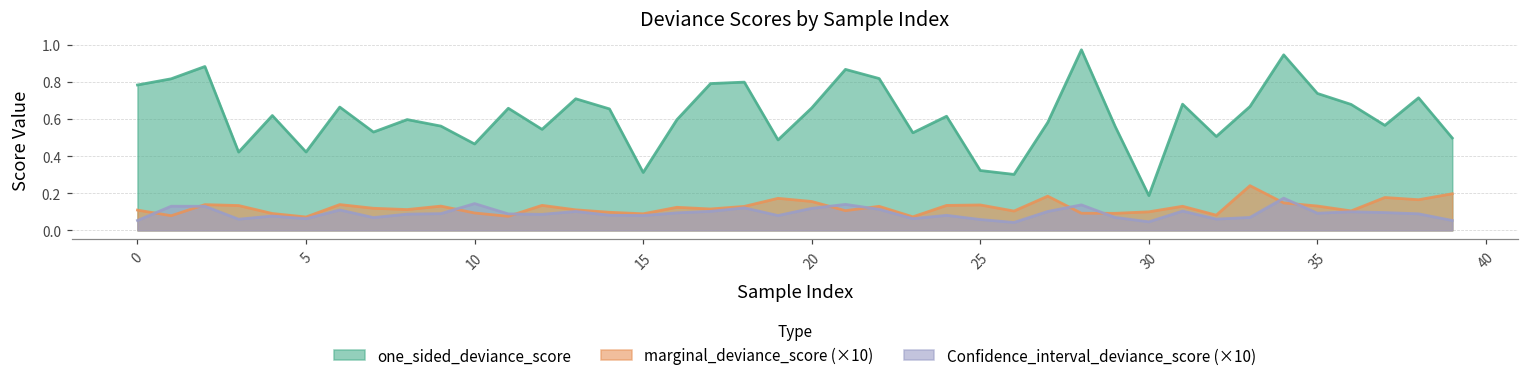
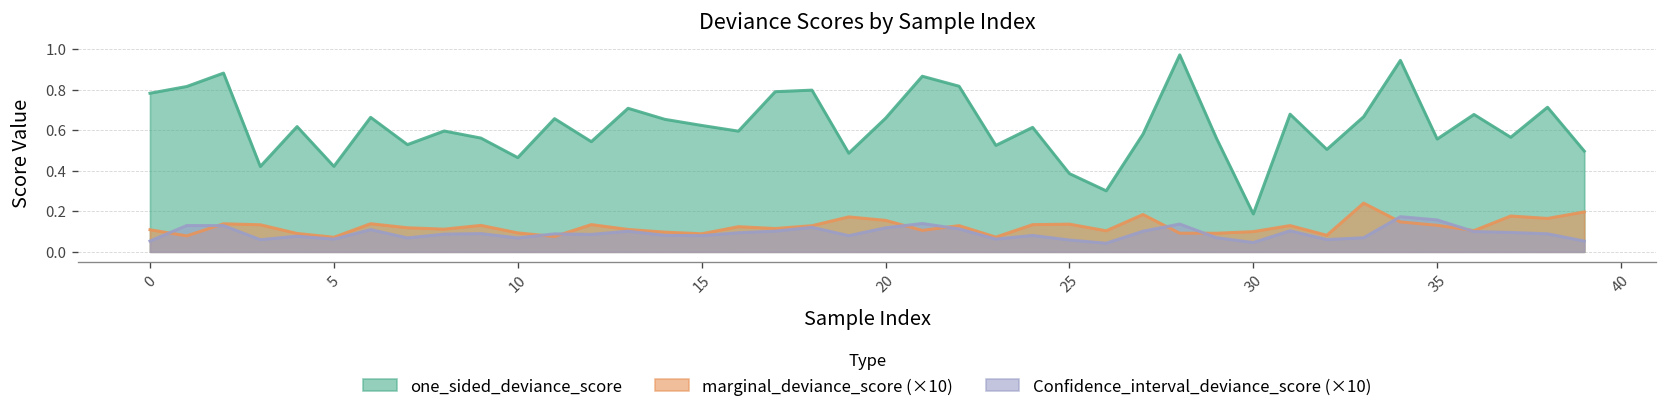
  {
    "one_sided_deviance_score": {
      "0": 0.78,
      "5": 0.42,
      "10": 0.47,
-     "15": 0.31,
+     "15": 0.62,
      "20": 0.66,
-     "25": 0.32,
+     "25": 0.39,
      "30": 0.19,
-     "35": 0.74
+     "35": 0.56
    },
    "marginal_deviance_score (×10)": {
      "0": 0.11,
      "10": 0.09,
      "20": 0.16,
      "25": 0.14,
      "30": 0.10,
      "35": 0.13
    },
    "Confidence_interval_deviance_score (×10)": {
      "0": 0.05,
-     "10": 0.14,
+     "10": 0.07,
      "20": 0.12,
      "25": 0.06,
      "30": 0.05,
-     "35": 0.09
+     "35": 0.16
    }
  }
